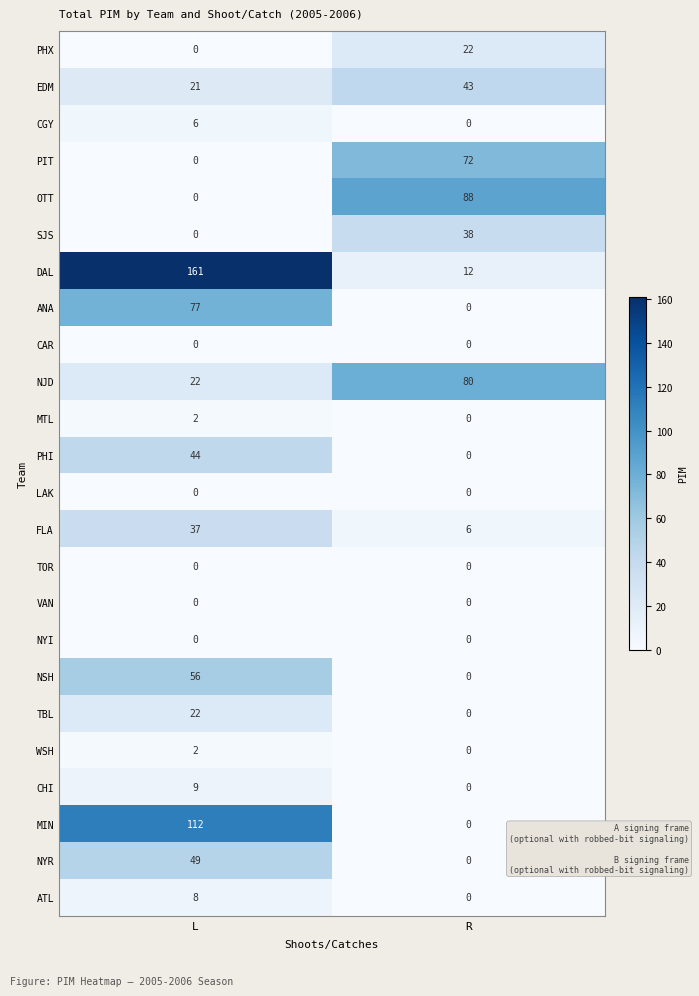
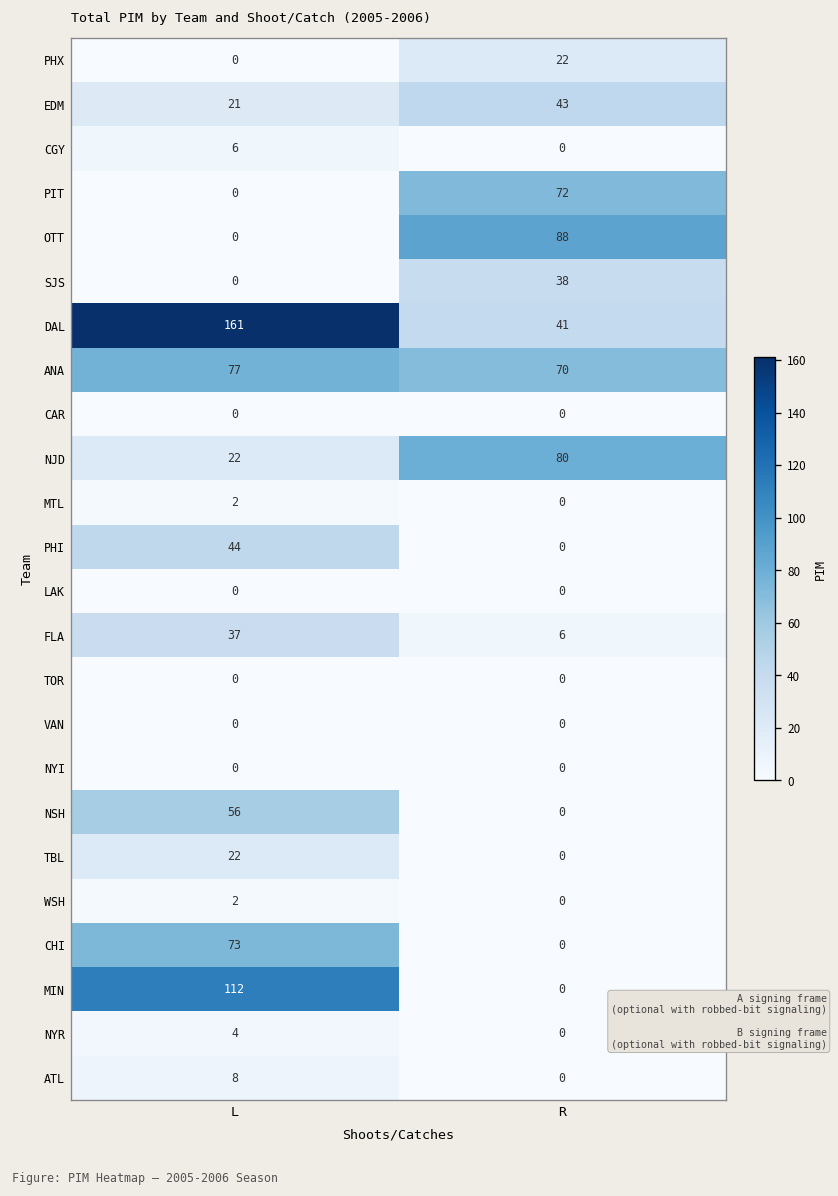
  {
    "PHX": {
      "L": 0,
      "R": 22
    },
    "EDM": {
      "L": 21,
      "R": 43
    },
    "CGY": {
      "L": 6,
      "R": 0
    },
    "PIT": {
      "L": 0,
      "R": 72
    },
    "OTT": {
      "L": 0,
      "R": 88
    },
    "SJS": {
      "L": 0,
      "R": 38
    },
    "DAL": {
      "L": 161,
-     "R": 12
+     "R": 41
    },
    "ANA": {
      "L": 77,
-     "R": 0
+     "R": 70
    },
    "CAR": {
      "L": 0,
      "R": 0
    },
    "NJD": {
      "L": 22,
      "R": 80
    },
    "MTL": {
      "L": 2,
      "R": 0
    },
    "PHI": {
      "L": 44,
      "R": 0
    },
    "LAK": {
      "L": 0,
      "R": 0
    },
    "FLA": {
      "L": 37,
      "R": 6
    },
    "TOR": {
      "L": 0,
      "R": 0
    },
    "VAN": {
      "L": 0,
      "R": 0
    },
    "NYI": {
      "L": 0,
      "R": 0
    },
    "NSH": {
      "L": 56,
      "R": 0
    },
    "TBL": {
      "L": 22,
      "R": 0
    },
    "WSH": {
      "L": 2,
      "R": 0
    },
    "CHI": {
-     "L": 9,
+     "L": 73,
      "R": 0
    },
    "MIN": {
      "L": 112,
      "R": 0
    },
    "NYR": {
-     "L": 49,
+     "L": 4,
      "R": 0
    },
    "ATL": {
      "L": 8,
      "R": 0
    }
  }
